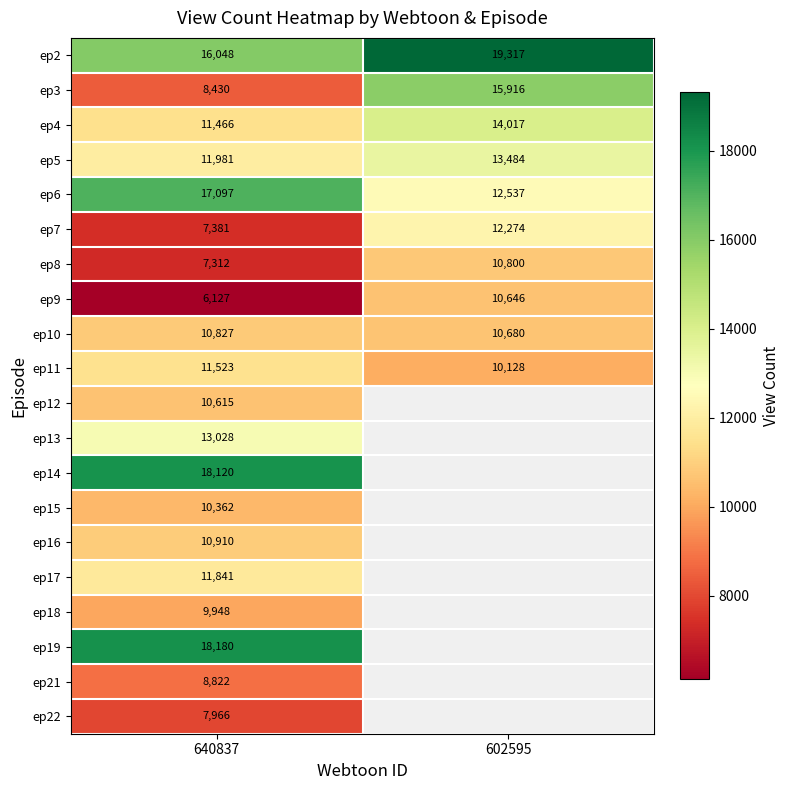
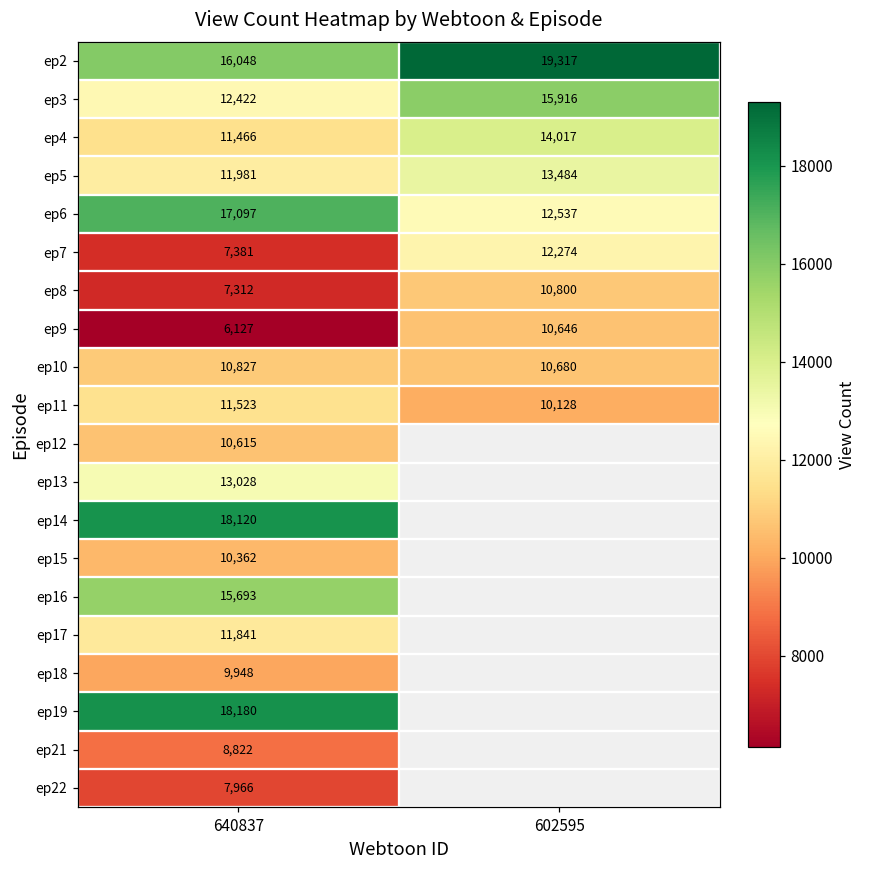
  {
    "ep2": {
      "640837": "16,048",
      "602595": "19,317"
    },
    "ep3": {
-     "640837": "8,430",
+     "640837": "12,422",
      "602595": "15,916"
    },
    "ep4": {
      "640837": "11,466",
      "602595": "14,017"
    },
    "ep5": {
      "640837": "11,981",
      "602595": "13,484"
    },
    "ep6": {
      "640837": "17,097",
      "602595": "12,537"
    },
    "ep7": {
      "640837": "7,381",
      "602595": "12,274"
    },
    "ep8": {
      "640837": "7,312",
      "602595": "10,800"
    },
    "ep9": {
      "640837": "6,127",
      "602595": "10,646"
    },
    "ep10": {
      "640837": "10,827",
      "602595": "10,680"
    },
    "ep11": {
      "640837": "11,523",
      "602595": "10,128"
    },
    "ep12": {
      "640837": "10,615"
    },
    "ep13": {
      "640837": "13,028"
    },
    "ep14": {
      "640837": "18,120"
    },
    "ep15": {
      "640837": "10,362"
    },
    "ep16": {
-     "640837": "10,910"
+     "640837": "15,693"
    },
    "ep17": {
      "640837": "11,841"
    },
    "ep18": {
      "640837": "9,948"
    },
    "ep19": {
      "640837": "18,180"
    },
    "ep21": {
      "640837": "8,822"
    },
    "ep22": {
      "640837": "7,966"
    }
  }
